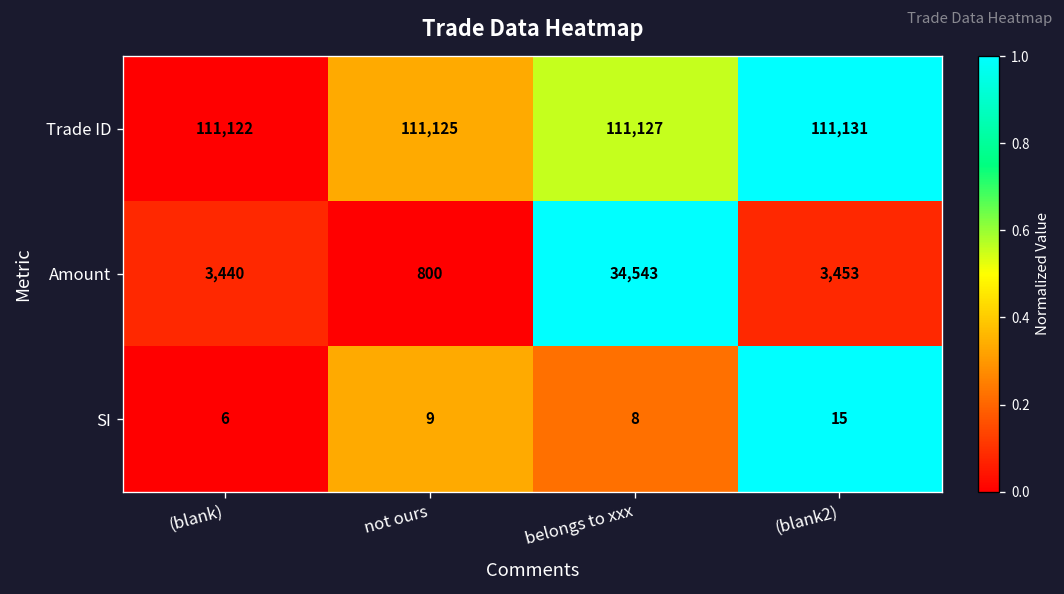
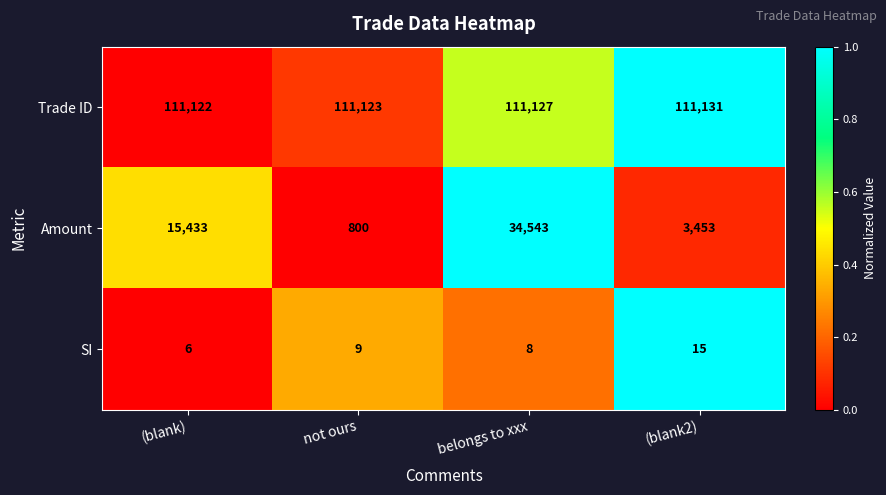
  {
    "Trade ID": {
      "(blank)": "111,122",
-     "not ours": "111,125",
+     "not ours": "111,123",
      "belongs to xxx": "111,127",
      "(blank2)": "111,131"
    },
    "Amount": {
-     "(blank)": "3,440",
+     "(blank)": "15,433",
      "not ours": "800",
      "belongs to xxx": "34,543",
      "(blank2)": "3,453"
    },
    "SI": {
      "(blank)": "6",
      "not ours": "9",
      "belongs to xxx": "8",
      "(blank2)": "15"
    }
  }
